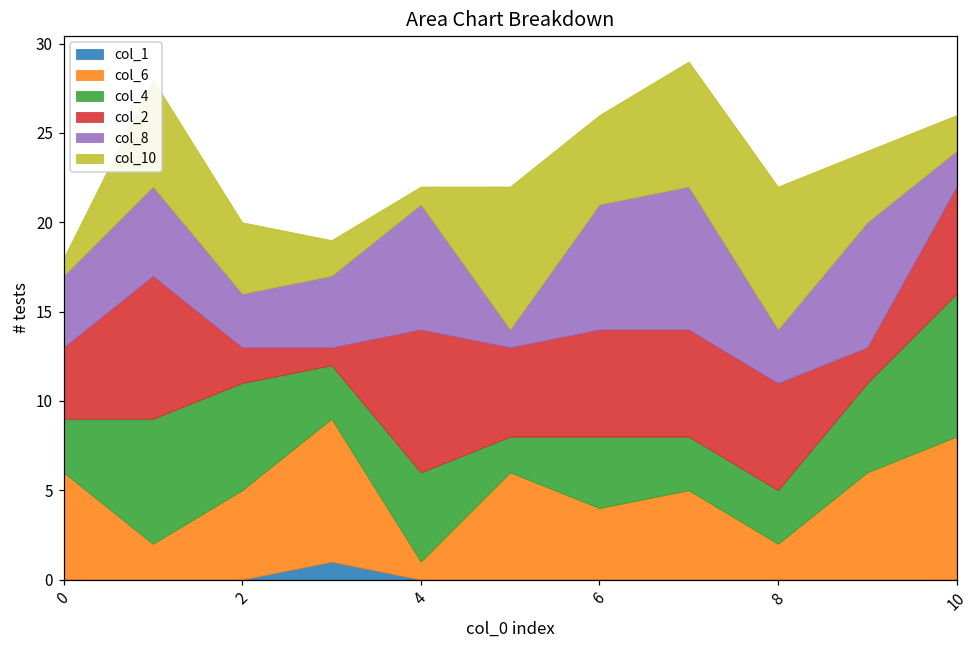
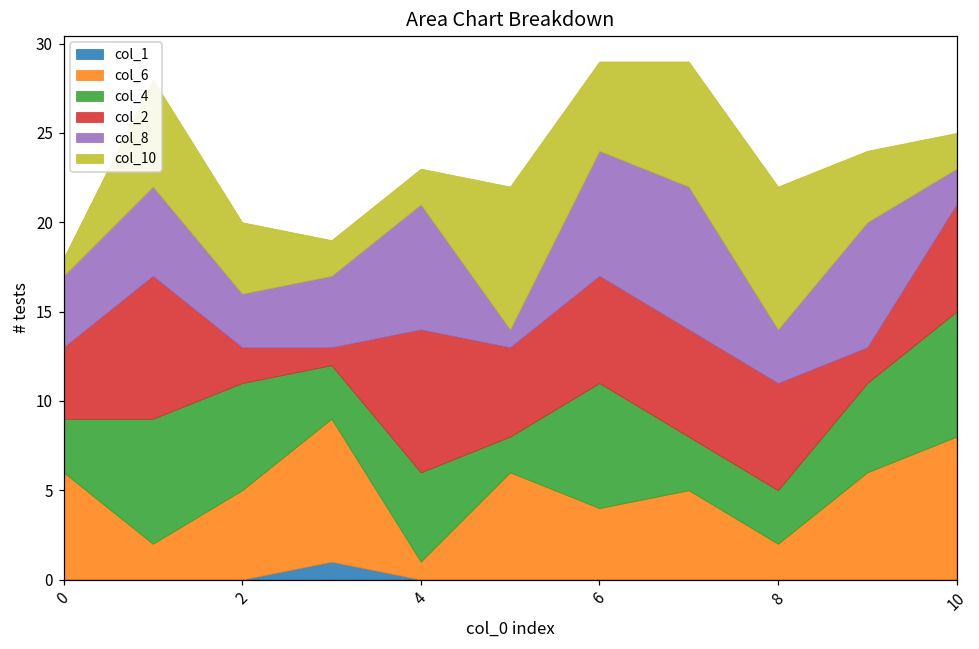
  {
    "col_1": {
      "0": 0,
      "2": 0,
      "4": 0,
      "6": 0,
      "8": 0,
      "10": 0
    },
    "col_4": {
      "0": 3,
      "2": 6,
      "4": 5,
-     "6": 4,
+     "6": 7,
      "8": 3,
-     "10": 8
+     "10": 7
    },
    "col_2": {
      "0": 4,
      "2": 2,
      "4": 8,
      "6": 6,
      "8": 6,
      "10": 6
    },
    "col_8": {
      "0": 4,
      "2": 3,
      "4": 7,
      "6": 7,
      "8": 3,
      "10": 2
    },
    "col_10": {
      "0": 1,
      "2": 4,
-     "4": 1,
+     "4": 2,
      "6": 5,
      "8": 8,
      "10": 2
    }
  }
